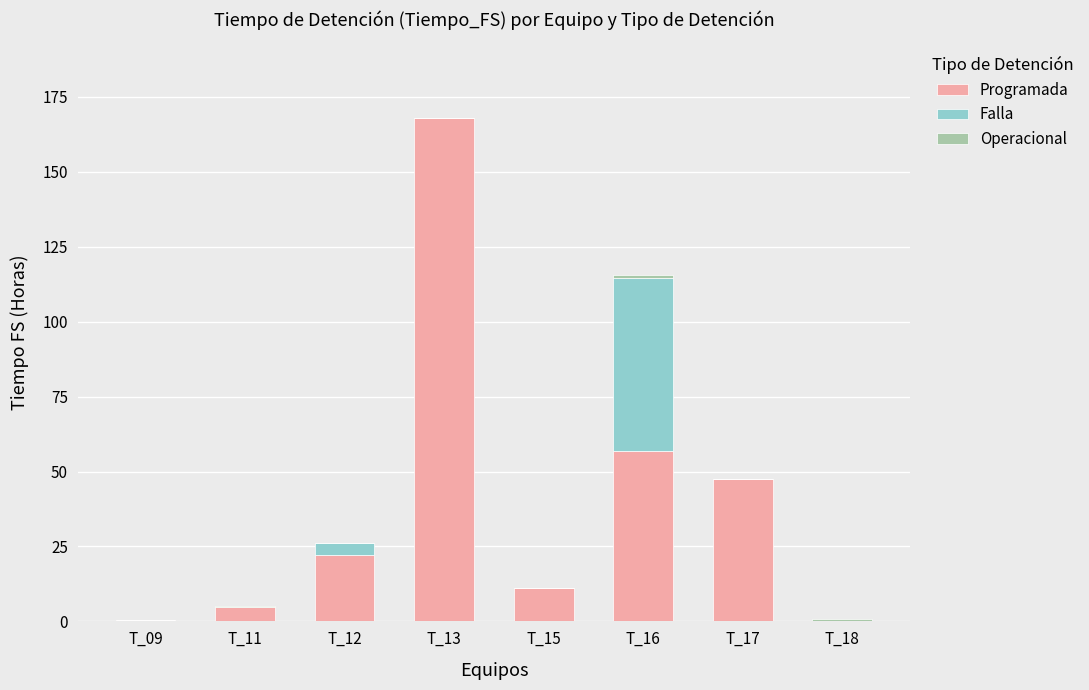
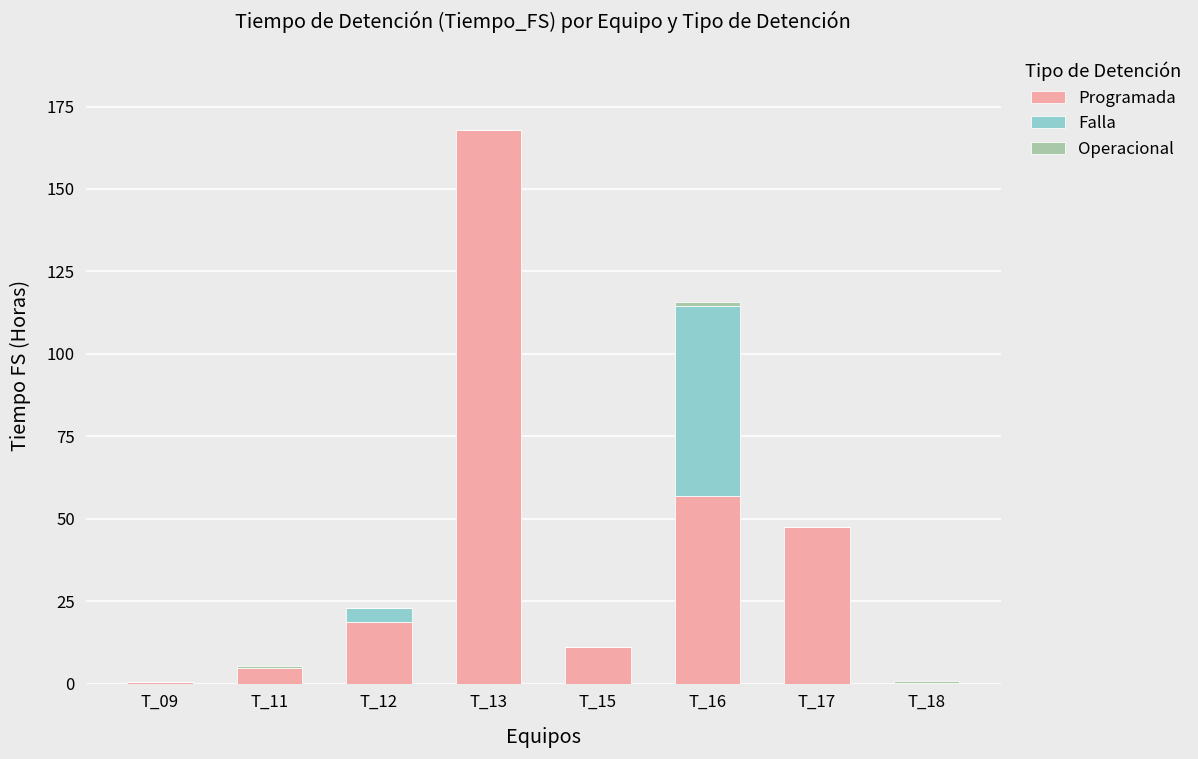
  {
    "Programada": {
      "T_11": 5,
-     "T_12": 22,
+     "T_12": 19,
      "T_13": 168,
      "T_15": 11,
      "T_16": 57,
      "T_17": 47
    }
  }
